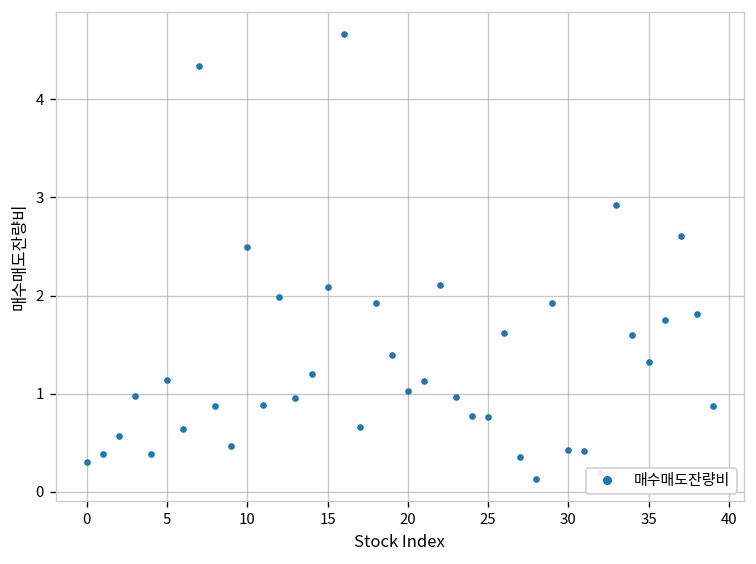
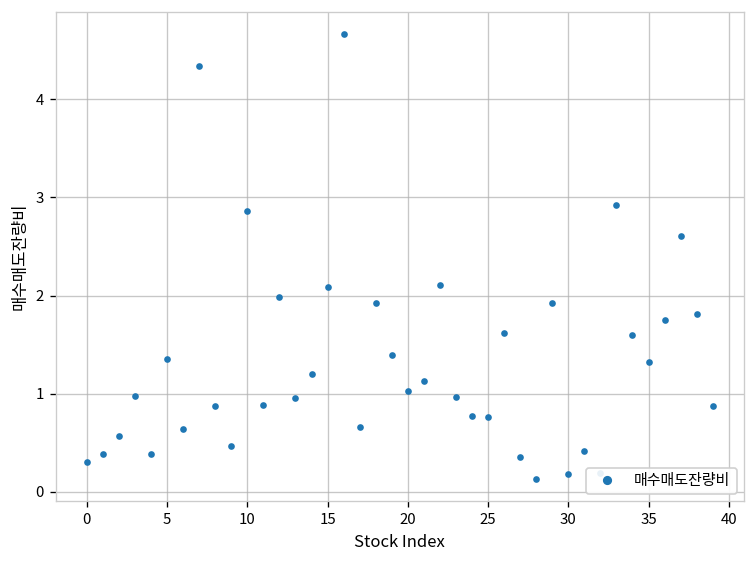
  {
    "0": 0.3,
-   "5": 1.1,
-   "10": 2.5,
+   "5": 1.3,
+   "10": 2.9,
    "15": 2.1,
    "20": 1.0,
    "25": 0.8,
-   "30": 0.4,
+   "30": 0.2,
    "35": 1.3
  }
